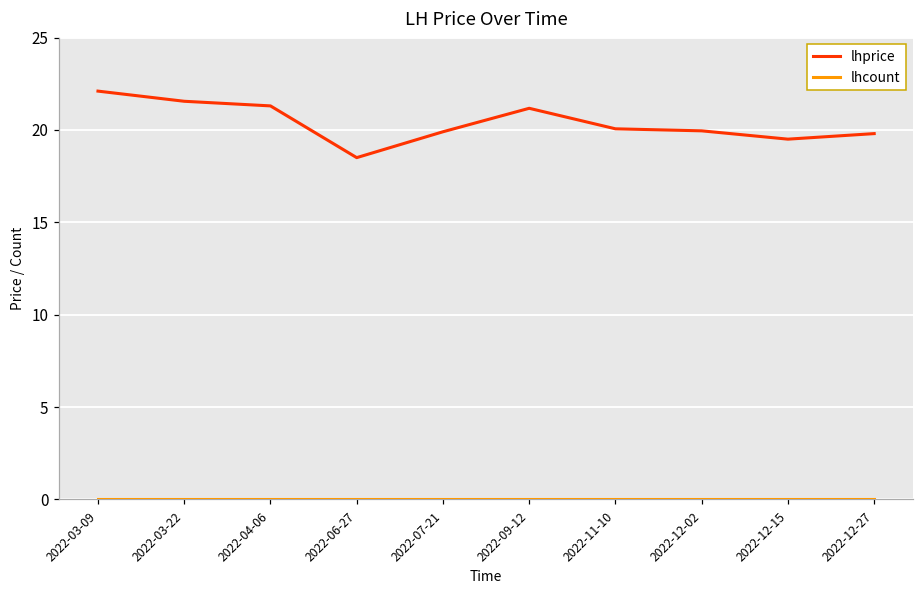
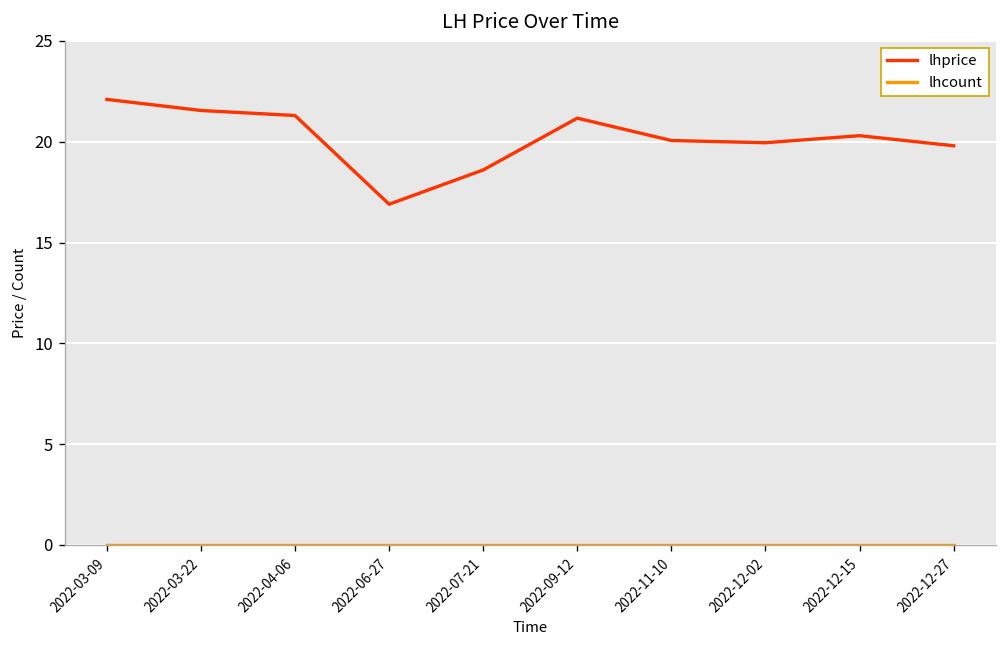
  {
    "lhprice": {
      "2022-03-09": 22.1,
      "2022-03-22": 21.6,
      "2022-04-06": 21.3,
-     "2022-06-27": 18.5,
-     "2022-07-21": 19.9,
+     "2022-06-27": 16.9,
+     "2022-07-21": 18.6,
      "2022-09-12": 21.2,
      "2022-11-10": 20.1,
      "2022-12-02": 20.0,
-     "2022-12-15": 19.5,
+     "2022-12-15": 20.3,
      "2022-12-27": 19.8
    },
    "lhcount": {
      "2022-03-09": 0.0,
      "2022-03-22": 0.0,
      "2022-04-06": 0.0,
      "2022-06-27": 0.0,
      "2022-07-21": 0.0,
      "2022-09-12": 0.0,
      "2022-11-10": 0.0,
      "2022-12-02": 0.0,
      "2022-12-15": 0.0,
      "2022-12-27": 0.0
    }
  }
